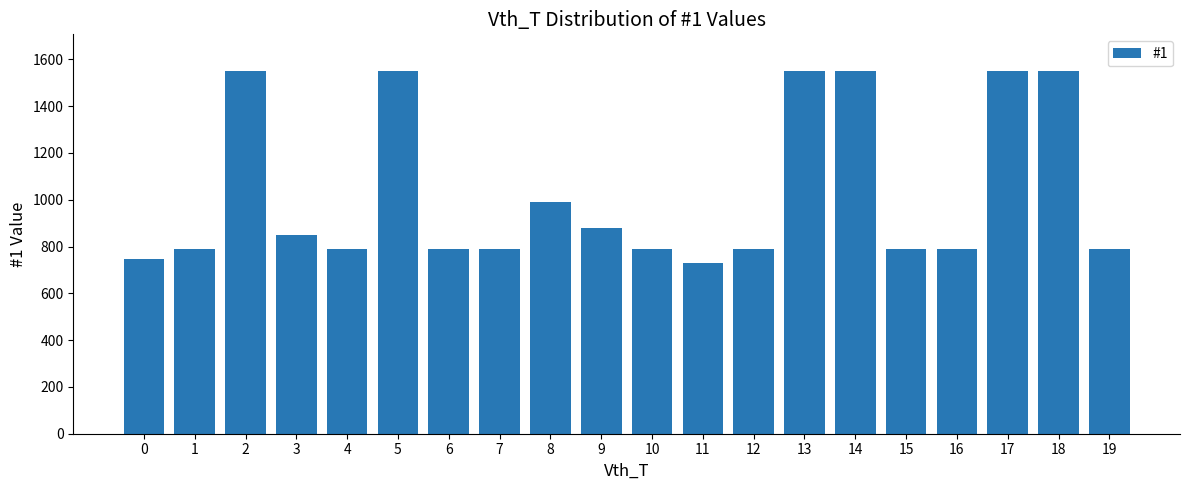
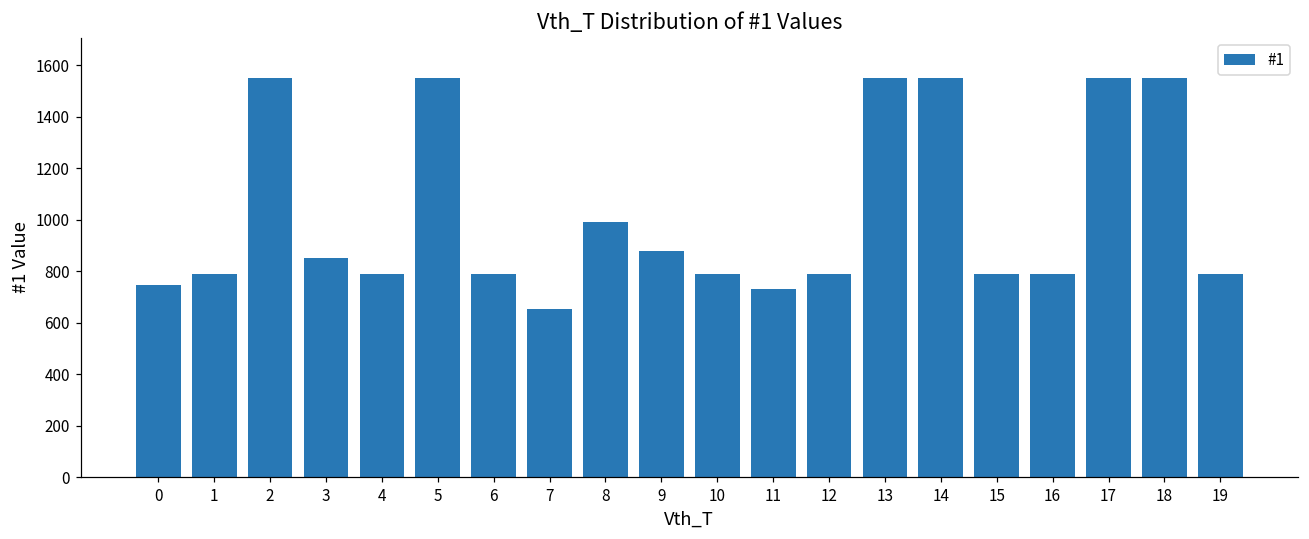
  {
    "0": 750,
    "1": 790,
    "2": 1550,
    "3": 850,
    "4": 790,
    "5": 1550,
    "6": 790,
-   "7": 790,
+   "7": 660,
    "8": 990,
    "9": 880,
    "10": 790,
    "11": 730,
    "12": 790,
    "13": 1550,
    "14": 1550,
    "15": 790,
    "16": 790,
    "17": 1550,
    "18": 1550,
    "19": 790
  }
